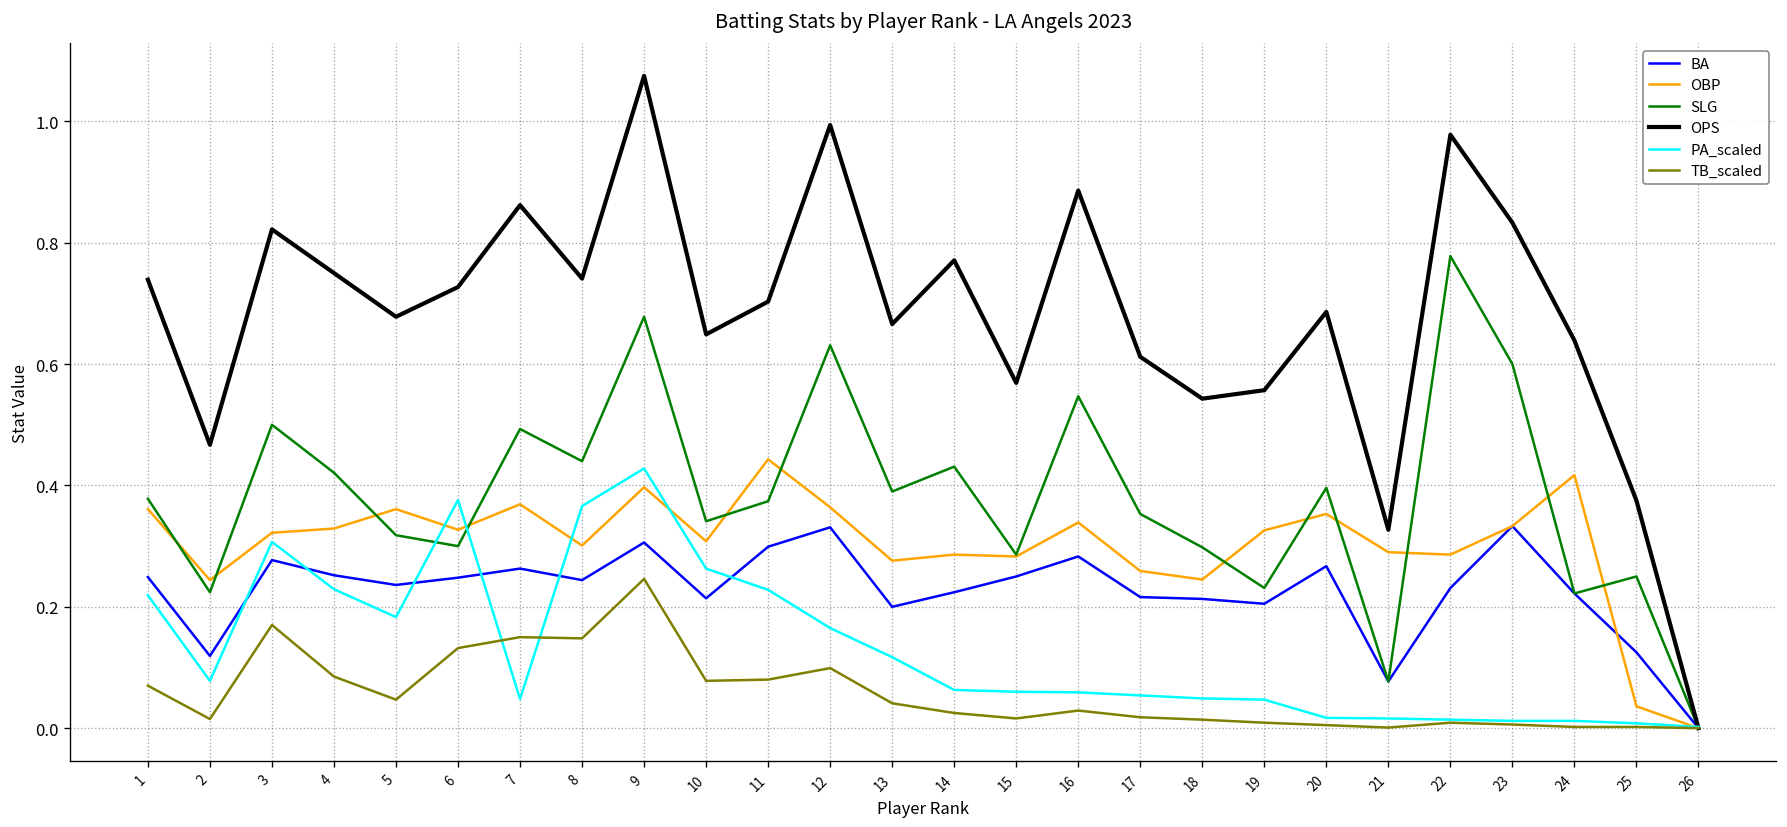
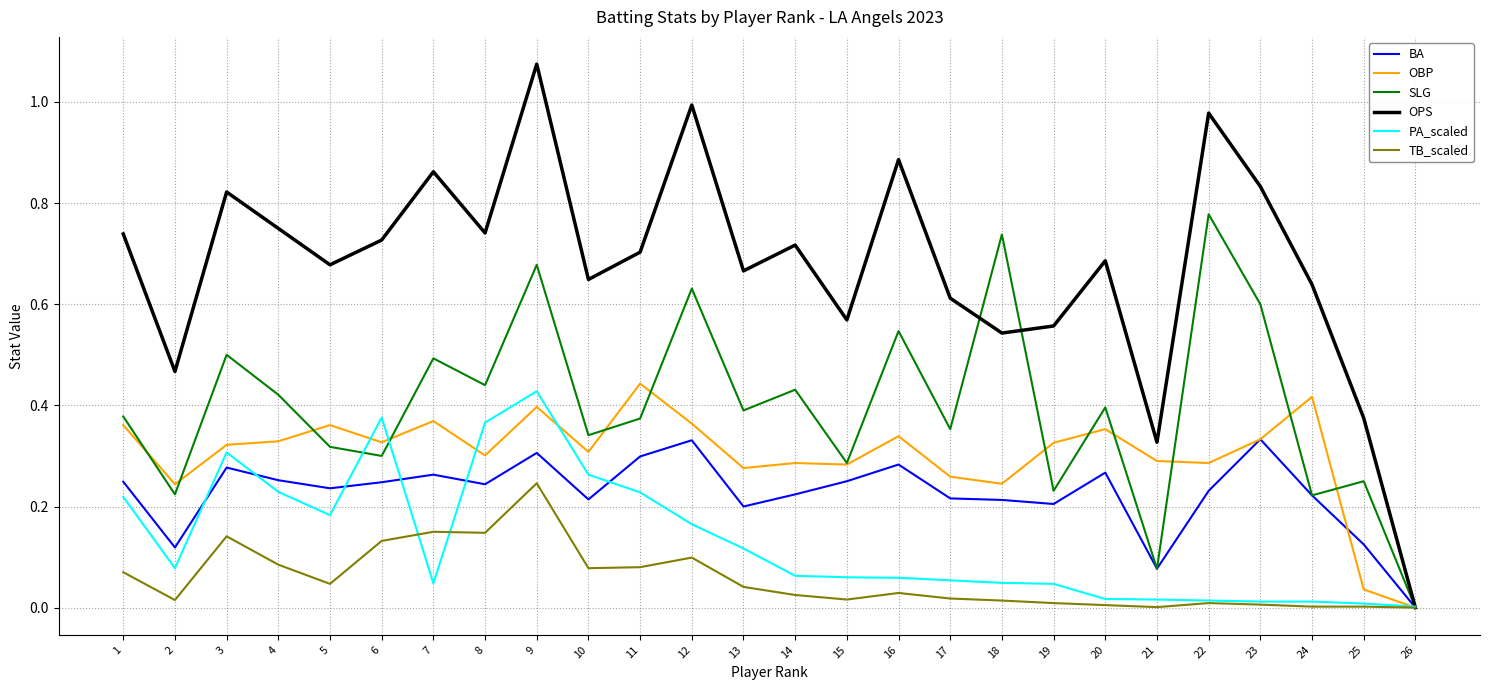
  {
    "BA": {
      "1": 0.25,
      "2": 0.12,
      "3": 0.28,
      "4": 0.25,
      "5": 0.24,
      "6": 0.25,
      "7": 0.26,
      "8": 0.24,
      "9": 0.31,
      "10": 0.21,
      "11": 0.30,
      "12": 0.33,
      "13": 0.20,
      "14": 0.22,
      "15": 0.25,
      "16": 0.28,
      "17": 0.22,
      "18": 0.21,
      "19": 0.21,
      "20": 0.27,
      "22": 0.23,
      "25": 0.13
    },
    "OBP": {
      "1": 0.36,
      "2": 0.24,
      "3": 0.32,
      "4": 0.33,
      "5": 0.36,
      "6": 0.33,
      "7": 0.37,
      "8": 0.30,
      "9": 0.40,
      "10": 0.31,
      "11": 0.44,
      "12": 0.36,
      "13": 0.28,
      "14": 0.29,
      "16": 0.34,
      "17": 0.26,
      "18": 0.25,
      "19": 0.33,
      "20": 0.35,
      "21": 0.29,
      "22": 0.29,
      "24": 0.42,
      "25": 0.04
    },
    "SLG": {
      "1": 0.38,
      "2": 0.22,
      "3": 0.50,
      "4": 0.42,
      "5": 0.32,
      "6": 0.30,
      "7": 0.49,
      "8": 0.44,
      "9": 0.68,
      "10": 0.34,
      "11": 0.37,
      "12": 0.63,
      "13": 0.39,
      "14": 0.43,
      "16": 0.55,
      "17": 0.35,
-     "18": 0.30,
+     "18": 0.74,
      "19": 0.23,
      "20": 0.40,
      "22": 0.78,
      "23": 0.60,
      "25": 0.25
    },
    "OPS": {
      "1": 0.74,
      "2": 0.47,
      "3": 0.82,
      "4": 0.75,
      "5": 0.68,
      "6": 0.73,
      "7": 0.86,
      "8": 0.74,
      "9": 1.08,
      "10": 0.65,
      "11": 0.70,
      "12": 0.99,
      "13": 0.67,
-     "14": 0.77,
+     "14": 0.72,
      "15": 0.57,
      "16": 0.89,
      "17": 0.61,
      "18": 0.54,
      "19": 0.56,
      "20": 0.69,
      "21": 0.33,
      "22": 0.98,
      "23": 0.83,
      "24": 0.64,
      "25": 0.38
    },
    "PA_scaled": {
      "1": 0.22,
      "2": 0.08,
      "3": 0.31,
      "4": 0.23,
      "5": 0.18,
      "6": 0.38,
      "7": 0.05,
      "8": 0.37,
      "9": 0.43,
      "10": 0.26,
      "11": 0.23,
      "12": 0.17,
      "13": 0.12,
      "14": 0.06,
      "15": 0.06,
      "16": 0.06,
      "17": 0.05,
      "18": 0.05,
      "19": 0.05,
      "20": 0.02,
      "21": 0.02,
      "23": 0.01,
      "24": 0.01,
      "25": 0.01
    },
    "TB_scaled": {
      "1": 0.07,
      "2": 0.02,
-     "3": 0.17,
+     "3": 0.14,
      "4": 0.09,
      "5": 0.05,
      "6": 0.13,
      "7": 0.15,
      "8": 0.15,
      "9": 0.25,
      "10": 0.08,
      "11": 0.08,
      "12": 0.10,
      "13": 0.04,
      "14": 0.03,
      "15": 0.02,
      "16": 0.03,
      "17": 0.02,
      "18": 0.01,
      "19": 0.01,
      "20": 0.01,
      "21": 0.00,
      "23": 0.01,
      "24": 0.00,
      "25": 0.00
    }
  }
